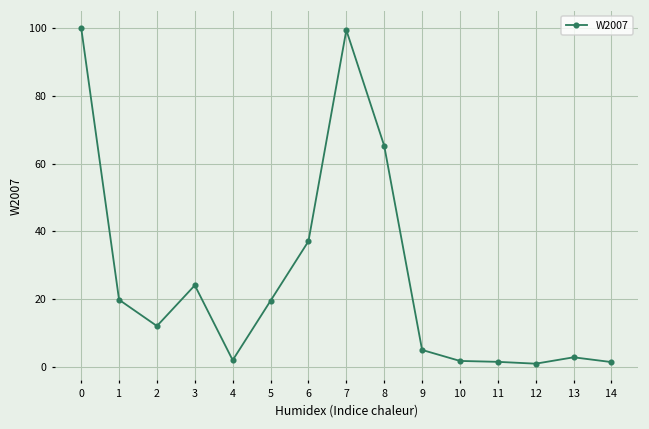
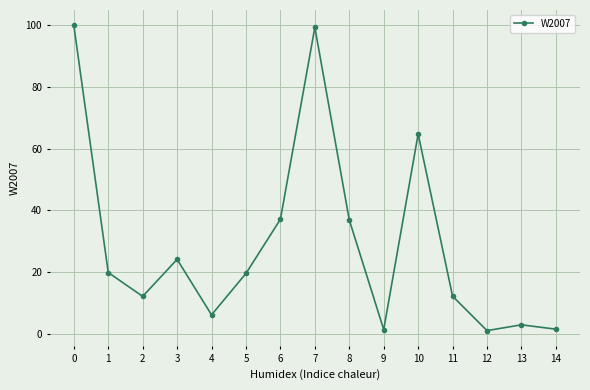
  {
    "0": 100,
    "1": 20,
    "2": 12,
    "3": 24,
-   "4": 2,
+   "4": 6,
    "5": 20,
    "6": 37,
    "7": 99,
-   "8": 65,
-   "9": 5,
-   "10": 2,
-   "11": 2,
+   "8": 37,
+   "9": 1,
+   "10": 65,
+   "11": 12,
    "12": 1,
    "13": 3,
    "14": 1
  }
